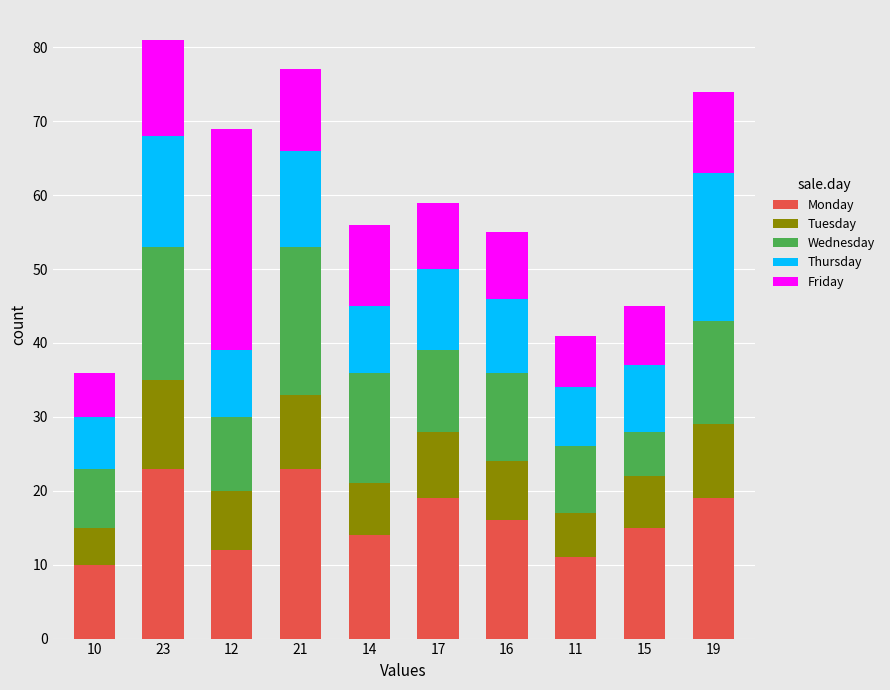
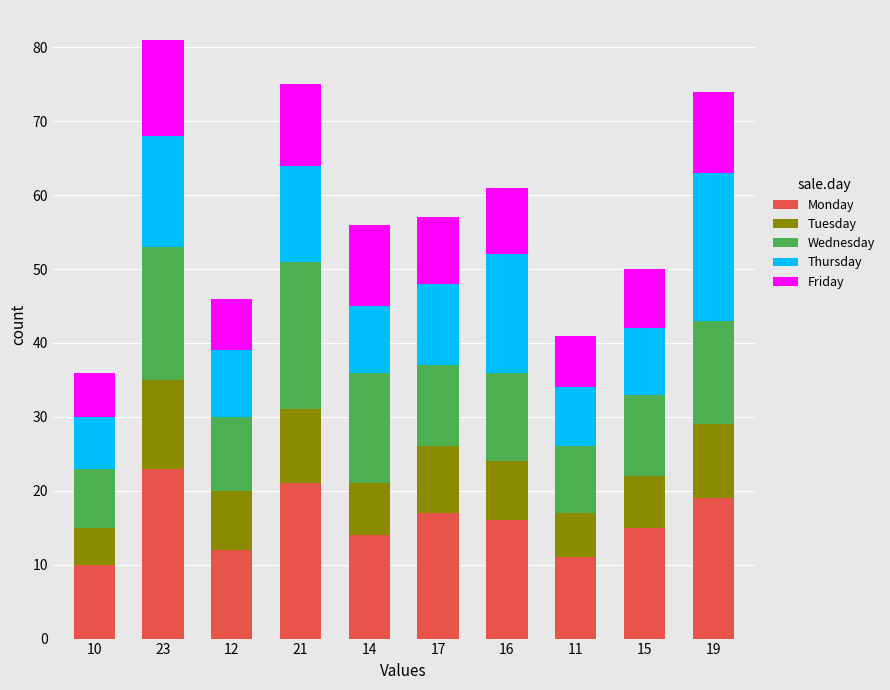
  {
    "Monday": {
      "10": 10,
      "23": 23,
      "12": 12,
-     "21": 23,
+     "21": 21,
      "14": 14,
-     "17": 19,
+     "17": 17,
      "16": 16,
      "11": 11,
      "15": 15,
      "19": 19
    },
    "Tuesday": {
      "10": 5,
      "23": 12,
      "12": 8,
      "21": 10,
      "14": 7,
      "17": 9,
      "16": 8,
      "11": 6,
      "15": 7,
      "19": 10
    },
    "Wednesday": {
      "10": 8,
      "23": 18,
      "12": 10,
      "21": 20,
      "14": 15,
      "17": 11,
      "16": 12,
      "11": 9,
-     "15": 6,
+     "15": 11,
      "19": 14
    },
    "Thursday": {
      "10": 7,
      "23": 15,
      "12": 9,
      "21": 13,
      "14": 9,
      "17": 11,
-     "16": 10,
+     "16": 16,
      "11": 8,
      "15": 9,
      "19": 20
    },
    "Friday": {
      "10": 6,
      "23": 13,
-     "12": 30,
+     "12": 7,
      "21": 11,
      "14": 11,
      "17": 9,
      "16": 9,
      "11": 7,
      "15": 8,
      "19": 11
    }
  }
